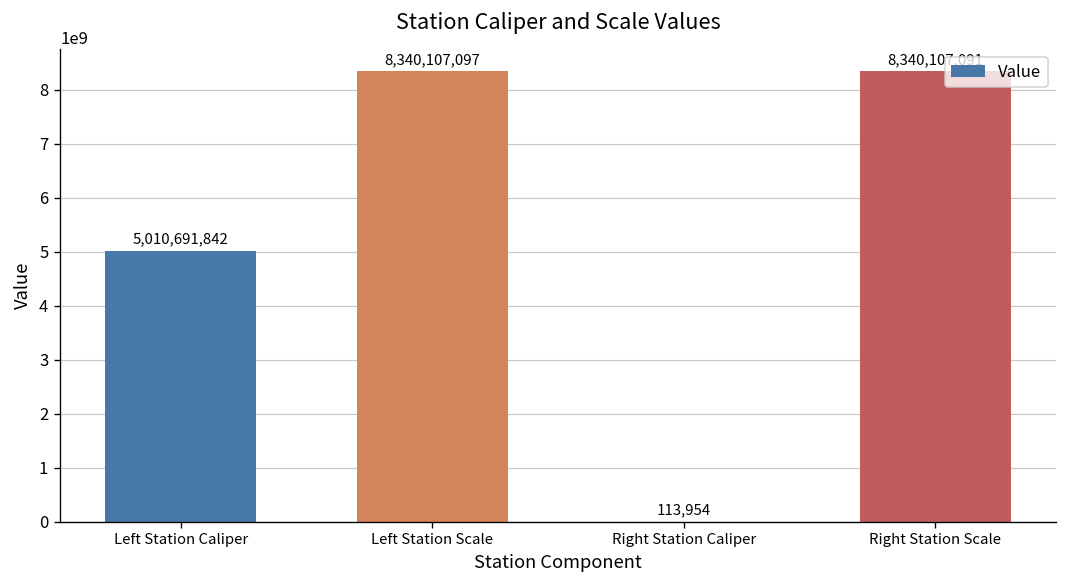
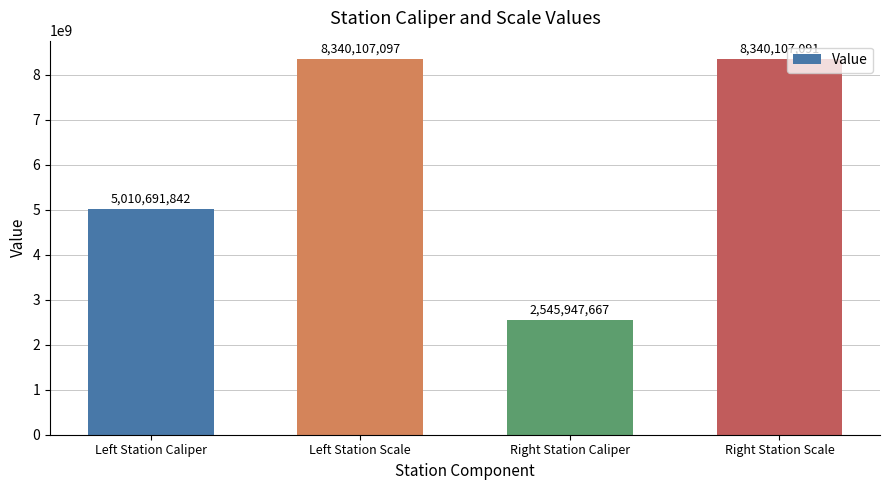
  {
    "Left Station Caliper": "5,010,691,842",
    "Left Station Scale": "8,340,107,097",
-   "Right Station Caliper": "113,954"
+   "Right Station Caliper": "2,545,947,667"
  }
